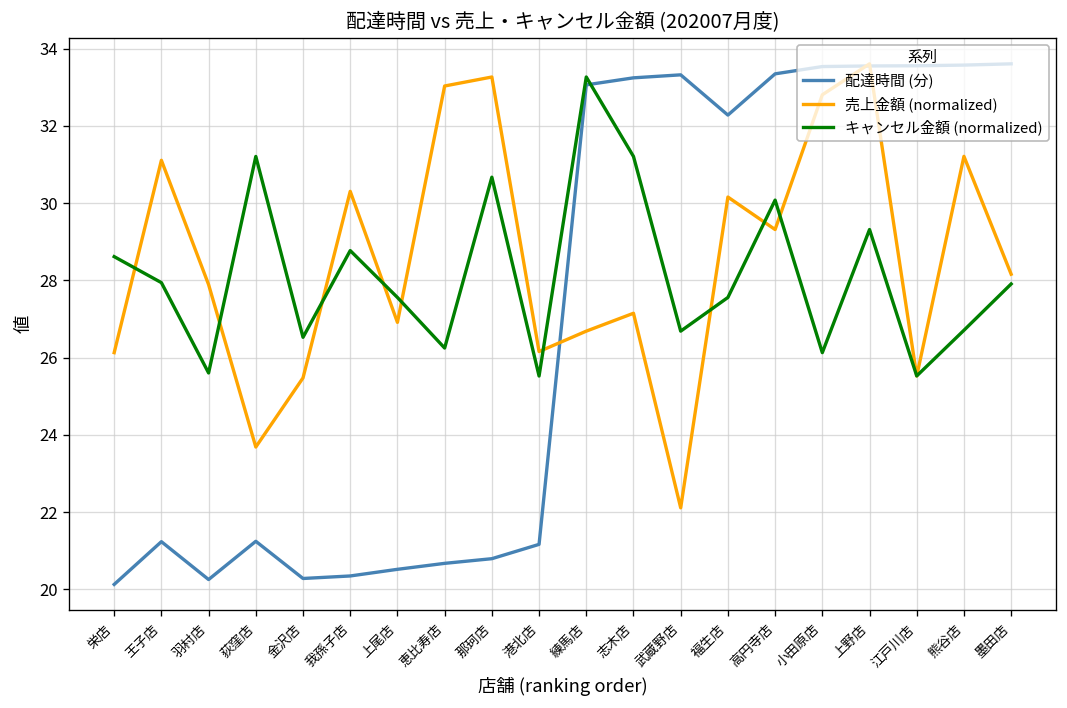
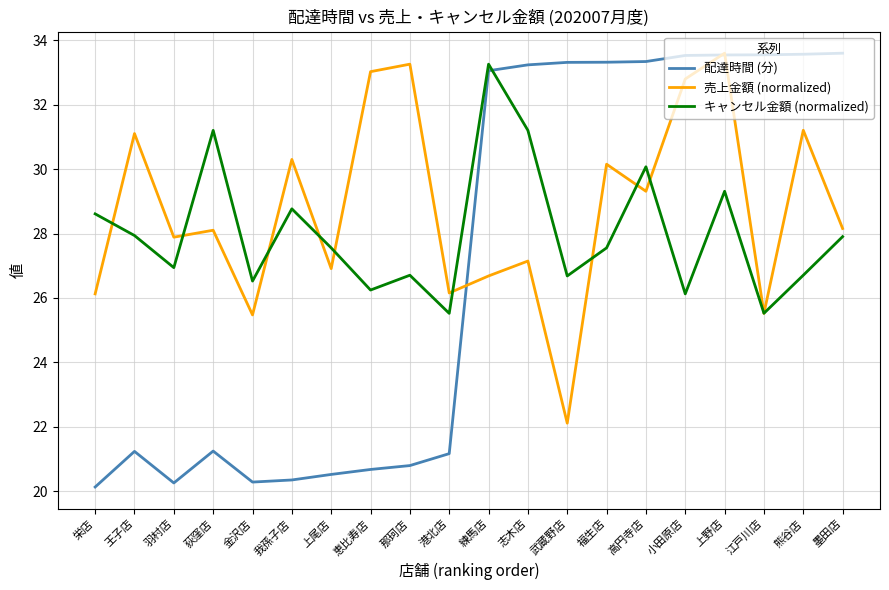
  {
    "配達時間 (分)": {
      "栄店": 20.1,
      "王子店": 21.2,
      "羽村店": 20.3,
      "荻窪店": 21.2,
      "金沢店": 20.3,
      "我孫子店": 20.3,
      "上尾店": 20.5,
      "恵比寿店": 20.7,
      "那珂店": 20.8,
      "港北店": 21.2,
      "練馬店": 33.1,
      "志木店": 33.2,
      "武蔵野店": 33.3,
-     "福生店": 32.3,
+     "福生店": 33.3,
      "高円寺店": 33.3
    },
    "売上金額 (normalized)": {
      "栄店": 26.1,
      "王子店": 31.1,
      "羽村店": 27.9,
-     "荻窪店": 23.7,
+     "荻窪店": 28.1,
      "金沢店": 25.5,
      "我孫子店": 30.3,
      "上尾店": 26.9,
      "恵比寿店": 33.0,
      "那珂店": 33.3,
      "港北店": 26.2,
      "練馬店": 26.7,
      "志木店": 27.1,
      "武蔵野店": 22.1,
      "福生店": 30.2,
      "高円寺店": 29.3,
      "熊谷店": 31.2,
      "墨田店": 28.2
    },
    "キャンセル金額 (normalized)": {
      "栄店": 28.6,
      "王子店": 27.9,
-     "羽村店": 25.6,
+     "羽村店": 26.9,
      "荻窪店": 31.2,
      "金沢店": 26.5,
      "我孫子店": 28.8,
      "上尾店": 27.6,
      "恵比寿店": 26.2,
-     "那珂店": 30.7,
+     "那珂店": 26.7,
      "港北店": 25.5,
      "練馬店": 33.3,
      "志木店": 31.2,
      "武蔵野店": 26.7,
      "福生店": 27.6,
      "高円寺店": 30.1,
      "小田原店": 26.1,
      "上野店": 29.3,
      "熊谷店": 26.7,
      "墨田店": 27.9
    }
  }
